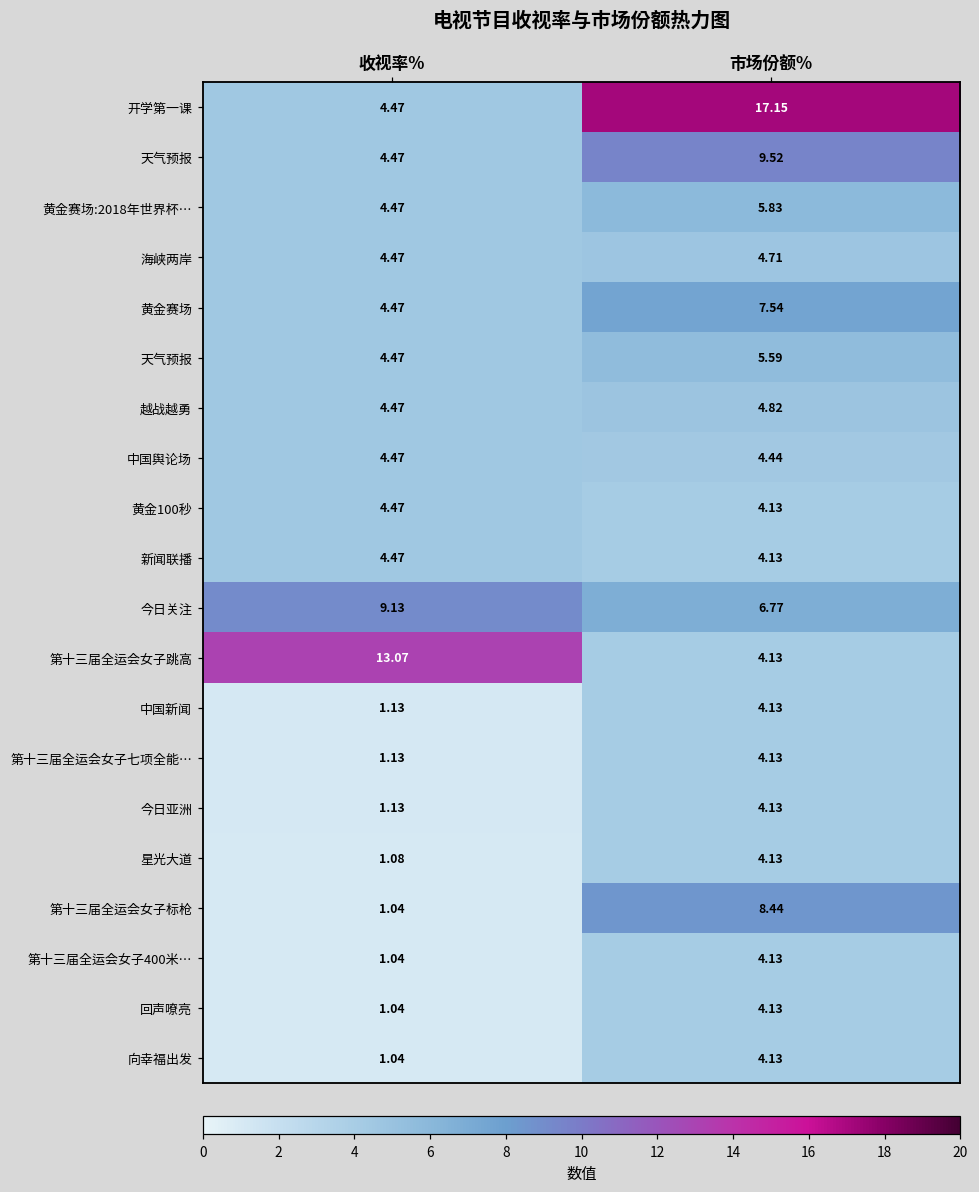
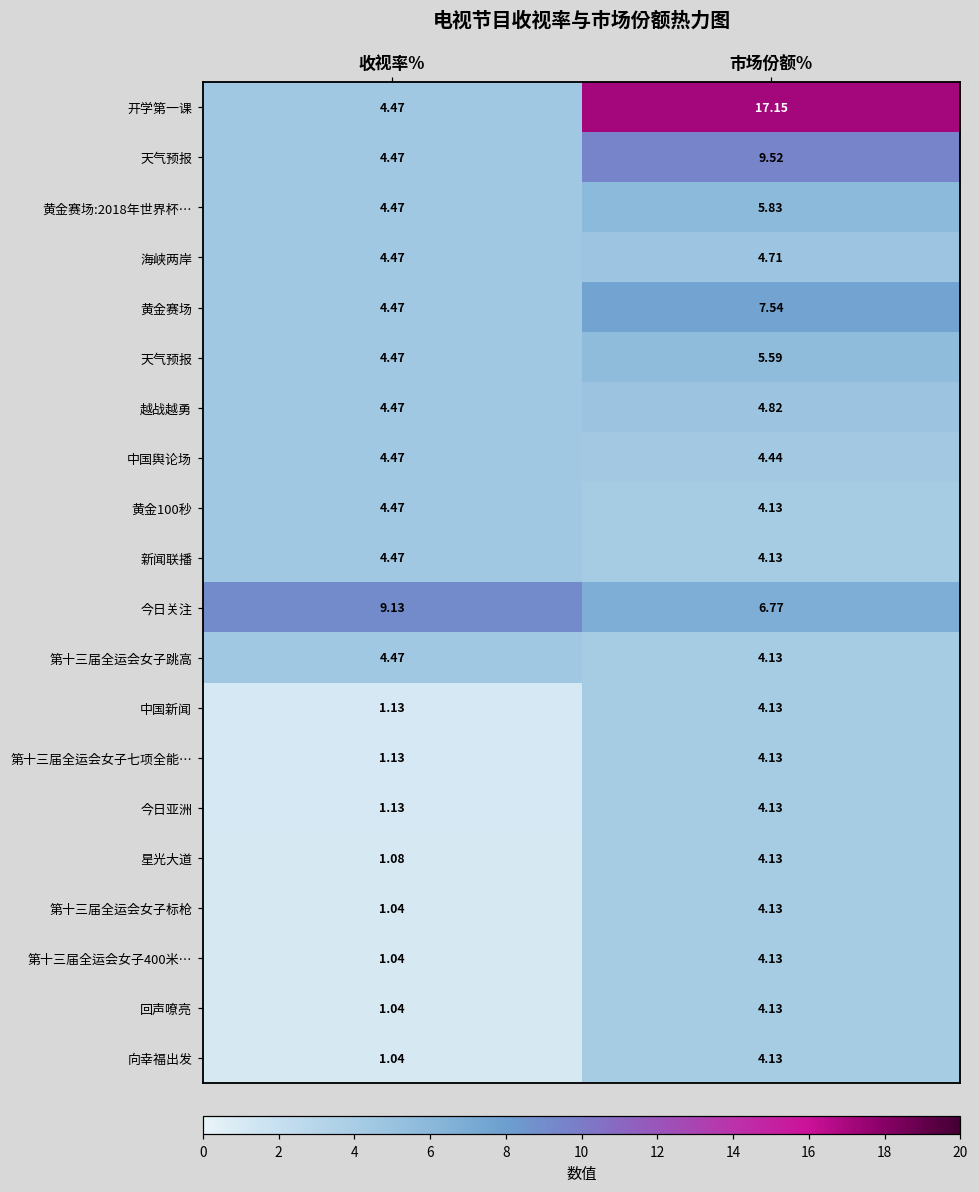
  {
    "开学第一课": {
      "收视率%": 4.47,
      "市场份额%": 17.15
    },
    "黄金赛场:2018年世界杯…": {
      "收视率%": 4.47,
      "市场份额%": 5.83
    },
    "海峡两岸": {
      "收视率%": 4.47,
      "市场份额%": 4.71
    },
    "黄金赛场": {
      "收视率%": 4.47,
      "市场份额%": 7.54
    },
    "越战越勇": {
      "收视率%": 4.47,
      "市场份额%": 4.82
    },
    "中国舆论场": {
      "收视率%": 4.47,
      "市场份额%": 4.44
    },
    "黄金100秒": {
      "收视率%": 4.47,
      "市场份额%": 4.13
    },
    "新闻联播": {
      "收视率%": 4.47,
      "市场份额%": 4.13
    },
    "今日关注": {
      "收视率%": 9.13,
      "市场份额%": 6.77
    },
    "第十三届全运会女子跳高": {
-     "收视率%": 13.07,
+     "收视率%": 4.47,
      "市场份额%": 4.13
    },
    "中国新闻": {
      "收视率%": 1.13,
      "市场份额%": 4.13
    },
    "第十三届全运会女子七项全能…": {
      "收视率%": 1.13,
      "市场份额%": 4.13
    },
    "今日亚洲": {
      "收视率%": 1.13,
      "市场份额%": 4.13
    },
    "星光大道": {
      "收视率%": 1.08,
      "市场份额%": 4.13
    },
    "第十三届全运会女子标枪": {
      "收视率%": 1.04,
-     "市场份额%": 8.44
+     "市场份额%": 4.13
    },
    "第十三届全运会女子400米…": {
      "收视率%": 1.04,
      "市场份额%": 4.13
    },
    "回声嘹亮": {
      "收视率%": 1.04,
      "市场份额%": 4.13
    },
    "向幸福出发": {
      "收视率%": 1.04,
      "市场份额%": 4.13
    }
  }
